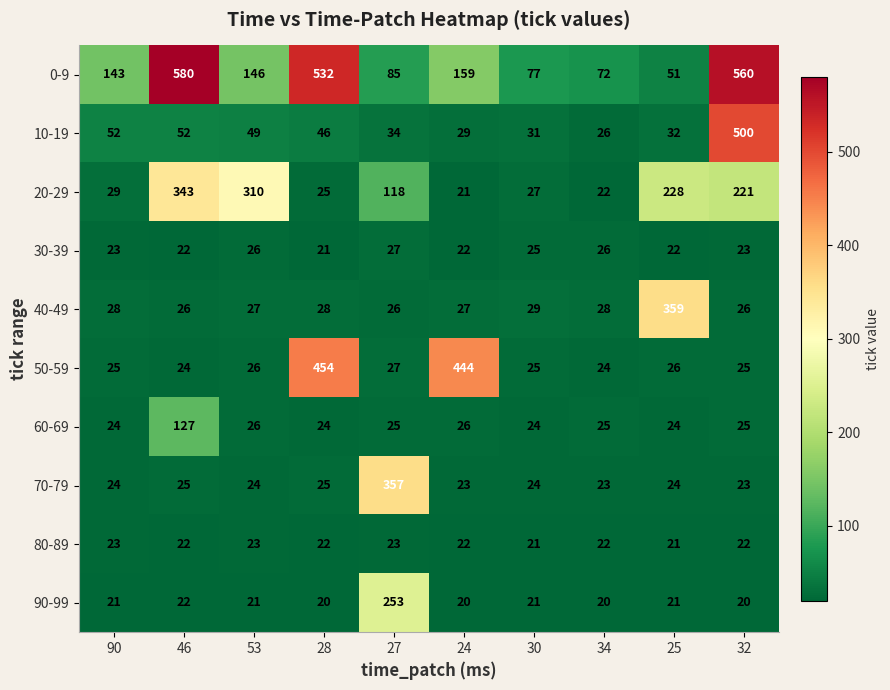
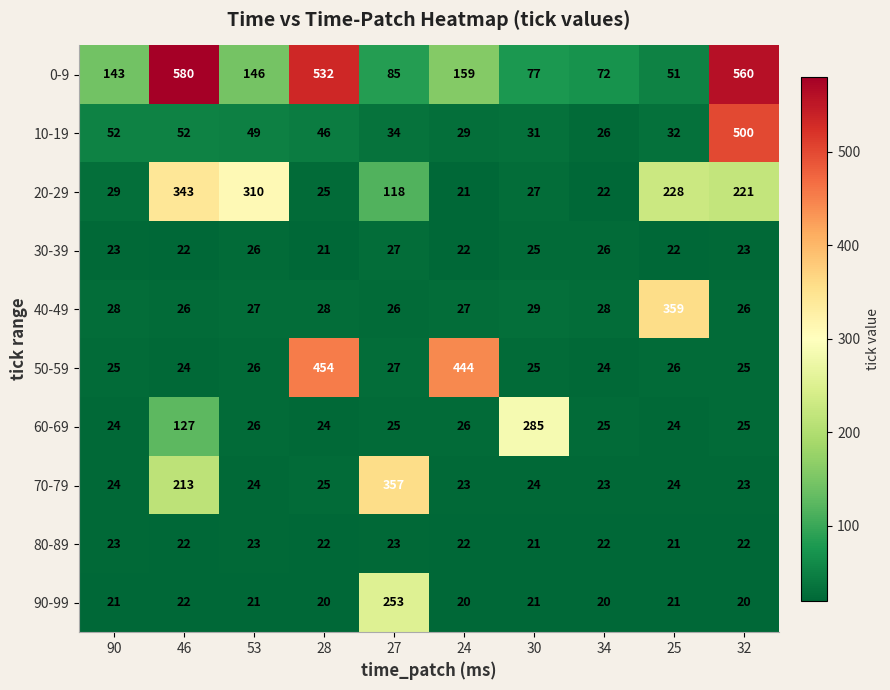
  {
    "0-9": {
      "90": 143,
      "46": 580,
      "53": 146,
      "28": 532,
      "27": 85,
      "24": 159,
      "30": 77,
      "34": 72,
      "25": 51,
      "32": 560
    },
    "10-19": {
      "90": 52,
      "46": 52,
      "53": 49,
      "28": 46,
      "27": 34,
      "24": 29,
      "30": 31,
      "34": 26,
      "25": 32,
      "32": 500
    },
    "20-29": {
      "90": 29,
      "46": 343,
      "53": 310,
      "28": 25,
      "27": 118,
      "24": 21,
      "30": 27,
      "34": 22,
      "25": 228,
      "32": 221
    },
    "30-39": {
      "90": 23,
      "46": 22,
      "53": 26,
      "28": 21,
      "27": 27,
      "24": 22,
      "30": 25,
      "34": 26,
      "25": 22,
      "32": 23
    },
    "40-49": {
      "90": 28,
      "46": 26,
      "53": 27,
      "28": 28,
      "27": 26,
      "24": 27,
      "30": 29,
      "34": 28,
      "25": 359,
      "32": 26
    },
    "50-59": {
      "90": 25,
      "46": 24,
      "53": 26,
      "28": 454,
      "27": 27,
      "24": 444,
      "30": 25,
      "34": 24,
      "25": 26,
      "32": 25
    },
    "60-69": {
      "90": 24,
      "46": 127,
      "53": 26,
      "28": 24,
      "27": 25,
      "24": 26,
-     "30": 24,
+     "30": 285,
      "34": 25,
      "25": 24,
      "32": 25
    },
    "70-79": {
      "90": 24,
-     "46": 25,
+     "46": 213,
      "53": 24,
      "28": 25,
      "27": 357,
      "24": 23,
      "30": 24,
      "34": 23,
      "25": 24,
      "32": 23
    },
    "80-89": {
      "90": 23,
      "46": 22,
      "53": 23,
      "28": 22,
      "27": 23,
      "24": 22,
      "30": 21,
      "34": 22,
      "25": 21,
      "32": 22
    },
    "90-99": {
      "90": 21,
      "46": 22,
      "53": 21,
      "28": 20,
      "27": 253,
      "24": 20,
      "30": 21,
      "34": 20,
      "25": 21,
      "32": 20
    }
  }
